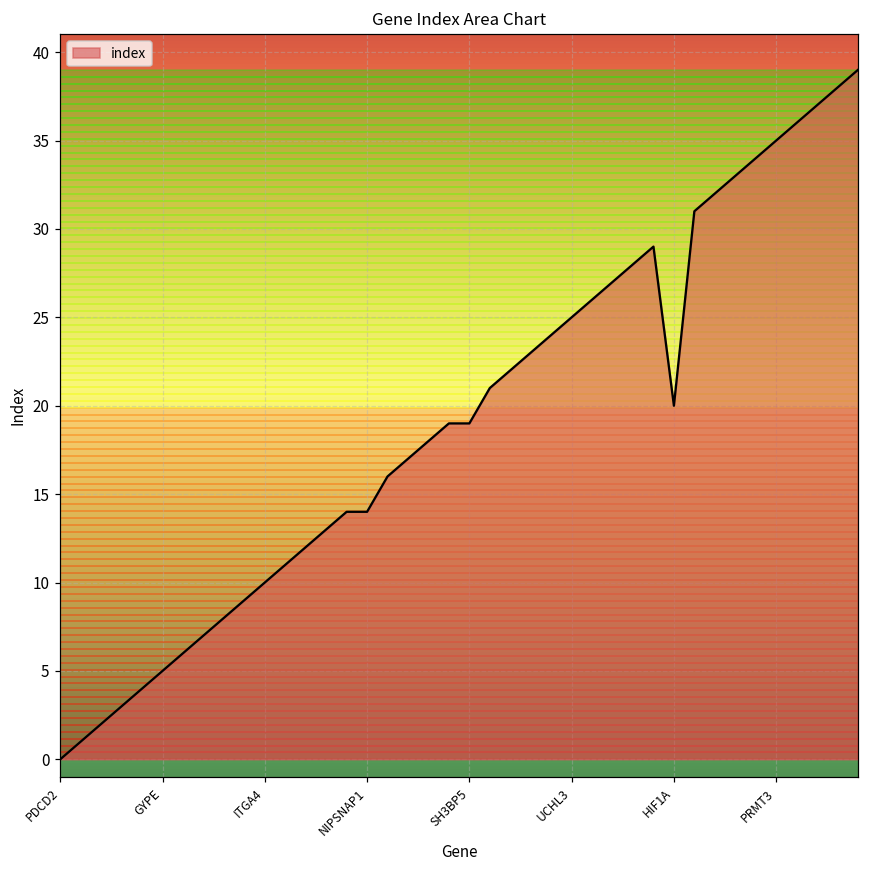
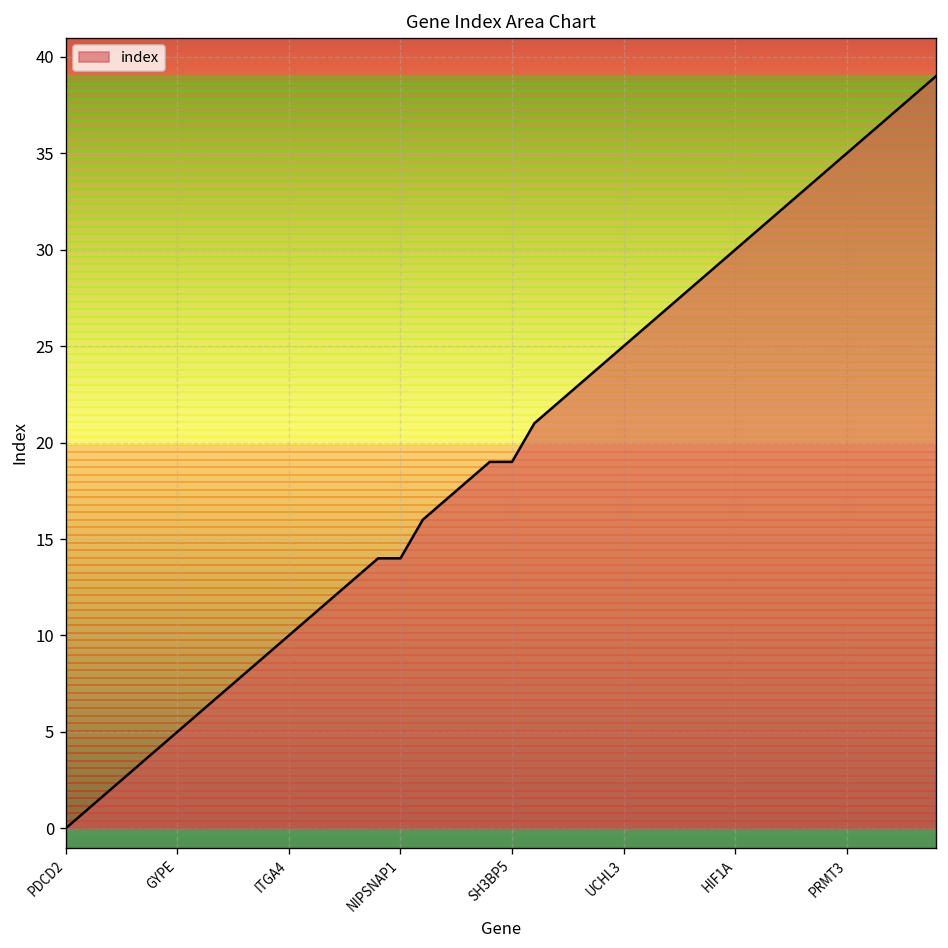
  {
    "PDCD2": 0,
    "GYPE": 5,
    "ITGA4": 10,
    "NIPSNAP1": 14,
    "SH3BP5": 19,
    "UCHL3": 25,
-   "HIF1A": 20,
+   "HIF1A": 30,
    "PRMT3": 35
  }
